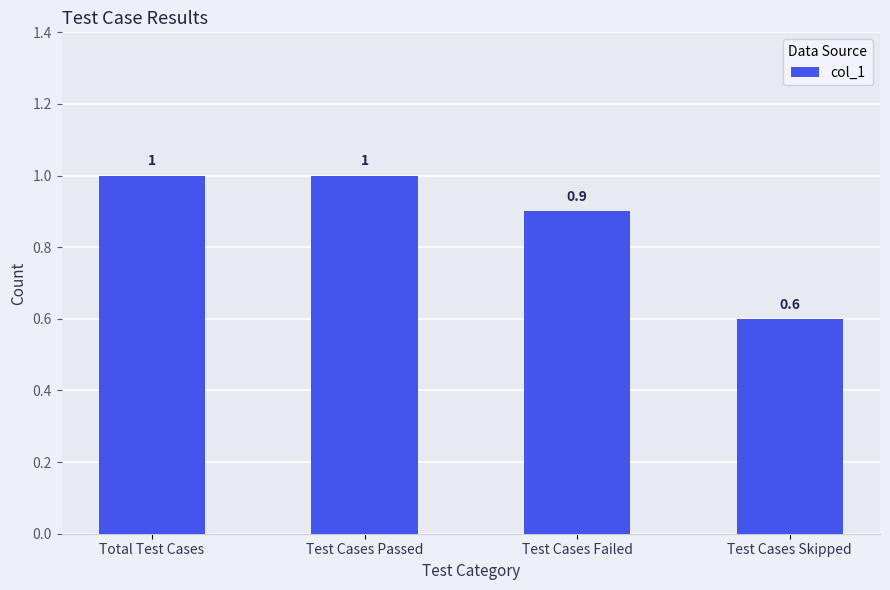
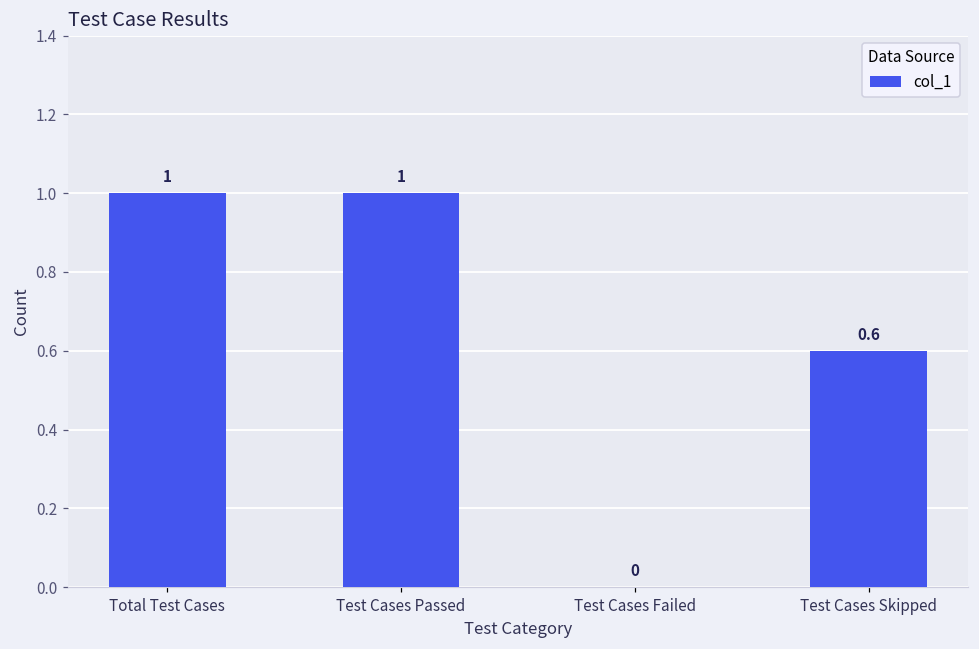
  {
    "Total Test Cases": 1,
    "Test Cases Passed": 1,
-   "Test Cases Failed": 0.9,
+   "Test Cases Failed": 0,
    "Test Cases Skipped": 0.6
  }
